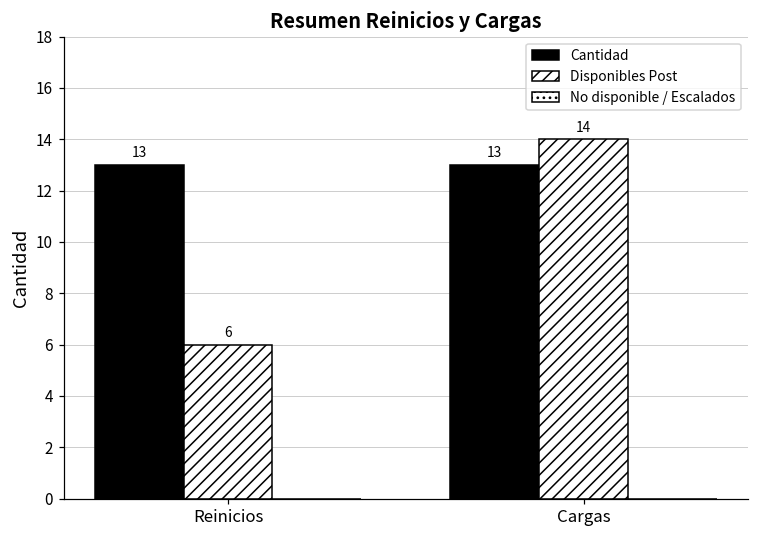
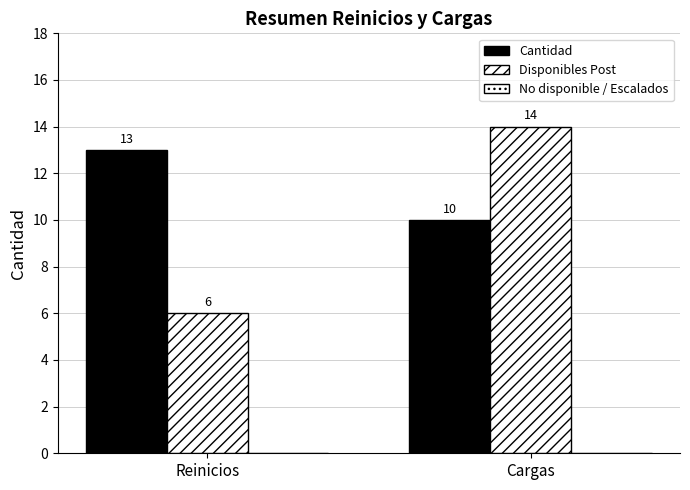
  {
    "Cantidad": {
      "Reinicios": 13,
-     "Cargas": 13
+     "Cargas": 10
    }
  }
